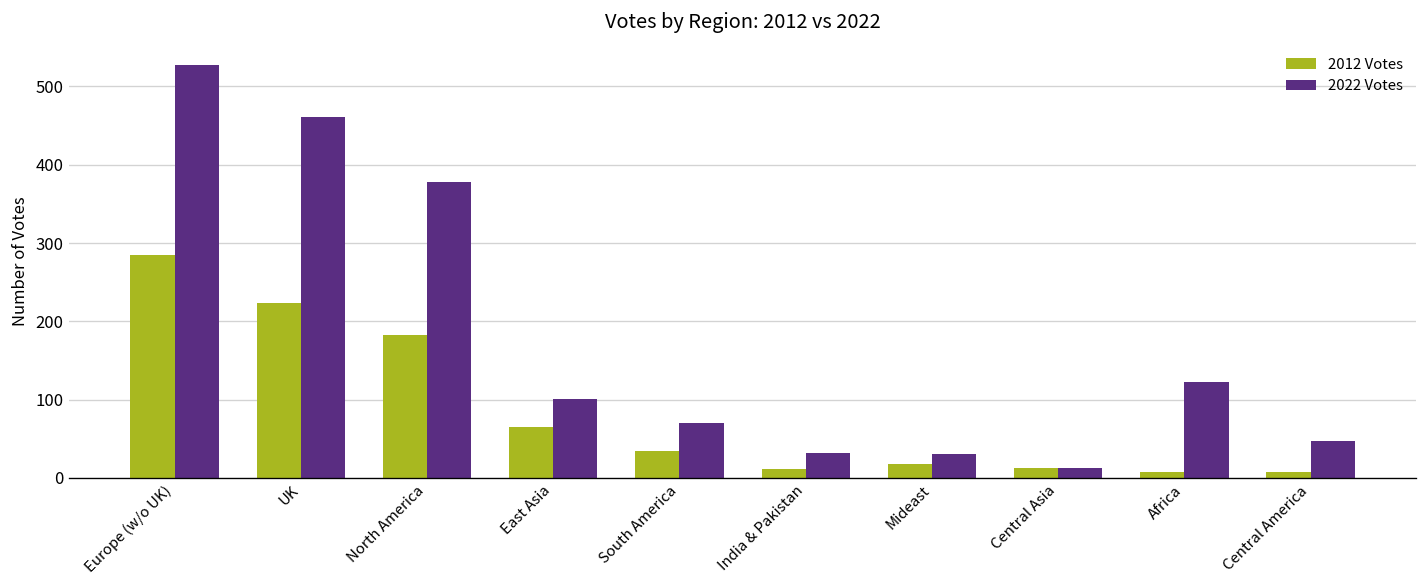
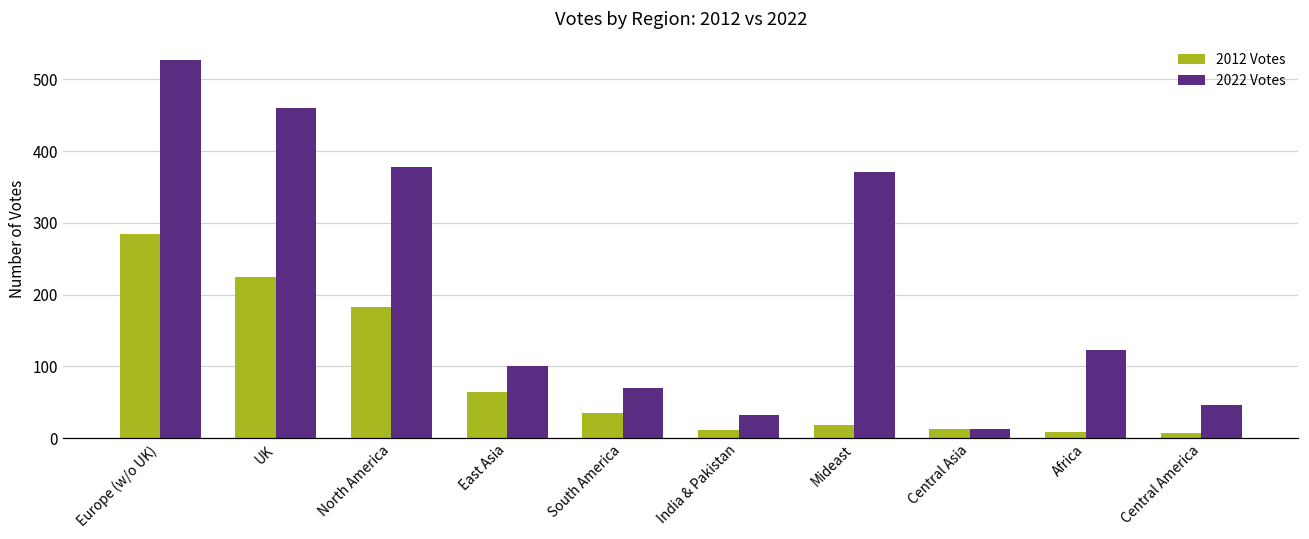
  {
    "2012 Votes": {
      "Europe (w/o UK)": 280,
      "UK": 220,
      "North America": 180,
      "East Asia": 60,
      "South America": 30,
      "India & Pakistan": 10,
      "Mideast": 20,
      "Central Asia": 10,
      "Africa": 10,
      "Central America": 10
    },
    "2022 Votes": {
      "Europe (w/o UK)": 530,
      "UK": 460,
      "North America": 380,
      "East Asia": 100,
      "South America": 70,
      "India & Pakistan": 30,
-     "Mideast": 30,
+     "Mideast": 370,
      "Central Asia": 10,
      "Africa": 120,
      "Central America": 50
    }
  }
